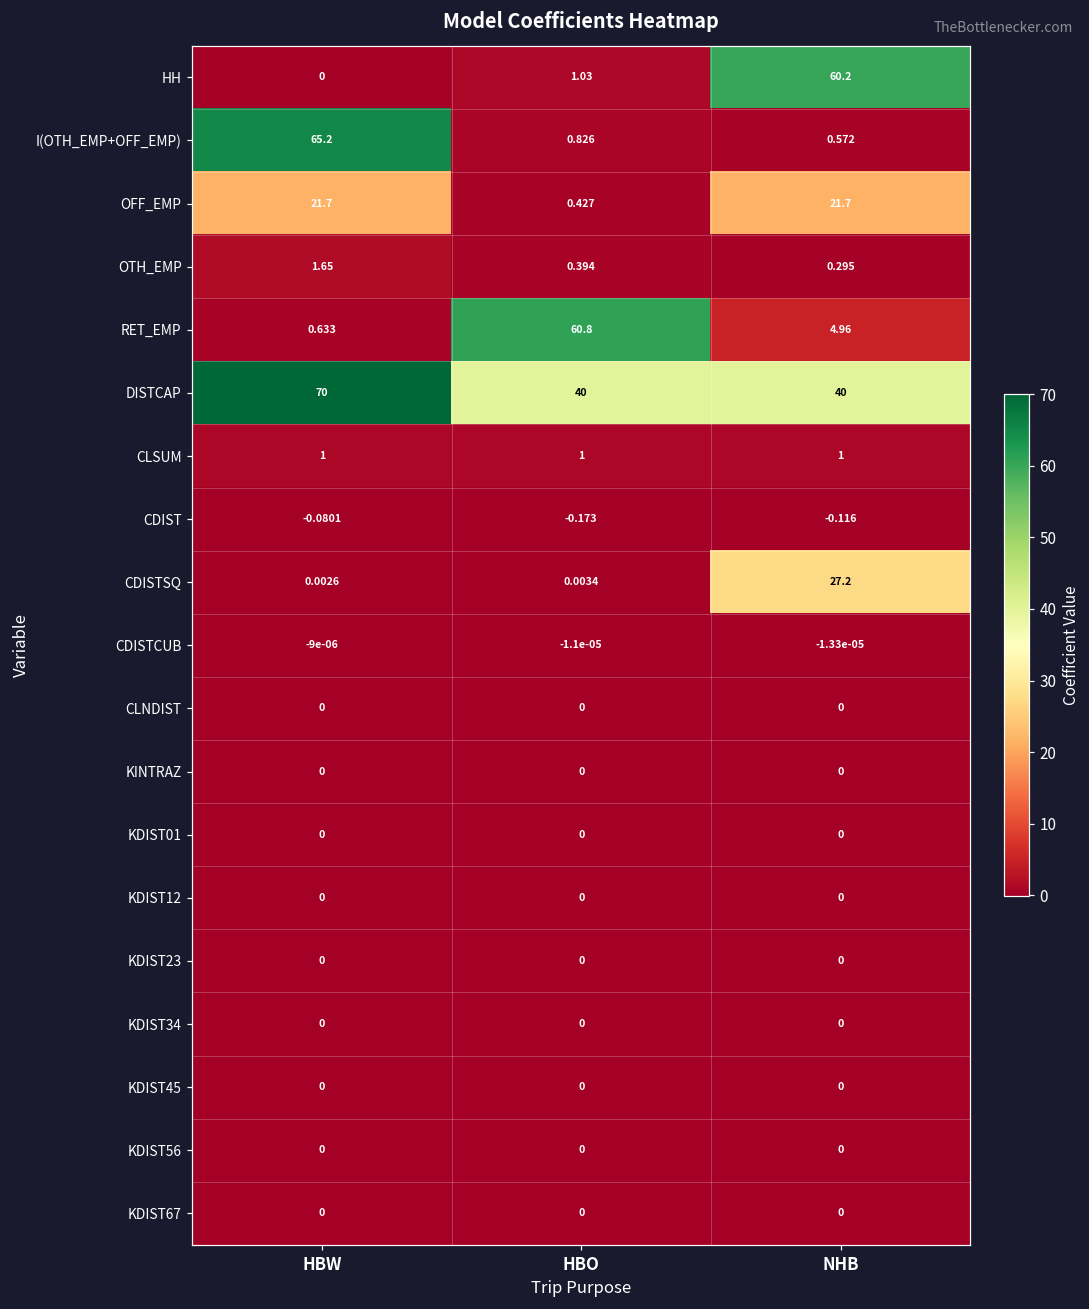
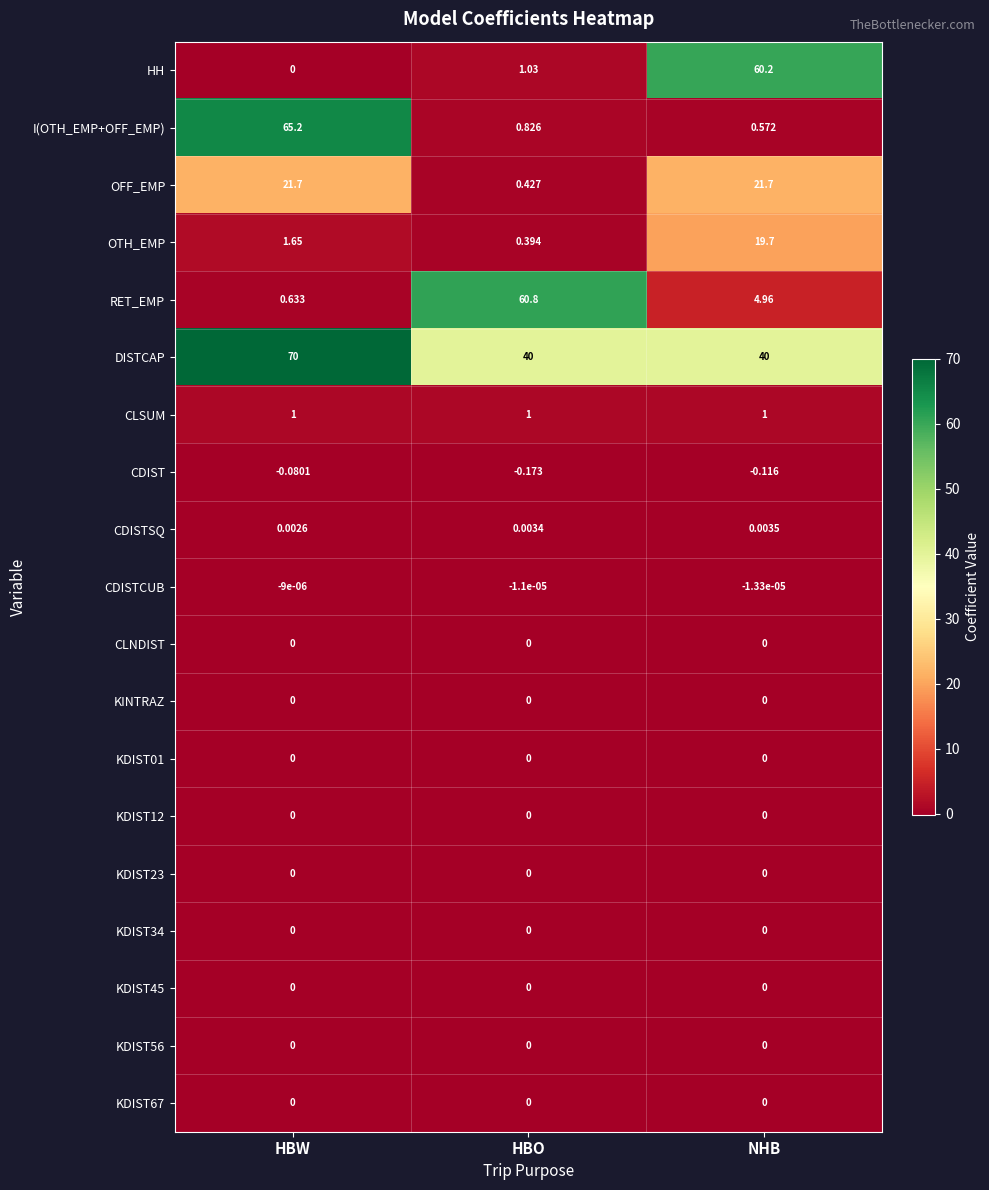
  {
    "HH": {
      "HBW": "0",
      "HBO": "1.03",
      "NHB": "60.2"
    },
    "I(OTH_EMP+OFF_EMP)": {
      "HBW": "65.2",
      "HBO": "0.826",
      "NHB": "0.572"
    },
    "OFF_EMP": {
      "HBW": "21.7",
      "HBO": "0.427",
      "NHB": "21.7"
    },
    "OTH_EMP": {
      "HBW": "1.65",
      "HBO": "0.394",
-     "NHB": "0.295"
+     "NHB": "19.7"
    },
    "RET_EMP": {
      "HBW": "0.633",
      "HBO": "60.8",
      "NHB": "4.96"
    },
    "DISTCAP": {
      "HBW": "70",
      "HBO": "40",
      "NHB": "40"
    },
    "CLSUM": {
      "HBW": "1",
      "HBO": "1",
      "NHB": "1"
    },
    "CDIST": {
      "HBW": "-0.0801",
      "HBO": "-0.173",
      "NHB": "-0.116"
    },
    "CDISTSQ": {
      "HBW": "0.0026",
      "HBO": "0.0034",
-     "NHB": "27.2"
+     "NHB": "0.0035"
    },
    "CDISTCUB": {
      "HBW": "-9e-06",
      "HBO": "-1.1e-05",
      "NHB": "-1.33e-05"
    },
    "CLNDIST": {
      "HBW": "0",
      "HBO": "0",
      "NHB": "0"
    },
    "KINTRAZ": {
      "HBW": "0",
      "HBO": "0",
      "NHB": "0"
    },
    "KDIST01": {
      "HBW": "0",
      "HBO": "0",
      "NHB": "0"
    },
    "KDIST12": {
      "HBW": "0",
      "HBO": "0",
      "NHB": "0"
    },
    "KDIST23": {
      "HBW": "0",
      "HBO": "0",
      "NHB": "0"
    },
    "KDIST34": {
      "HBW": "0",
      "HBO": "0",
      "NHB": "0"
    },
    "KDIST45": {
      "HBW": "0",
      "HBO": "0",
      "NHB": "0"
    },
    "KDIST56": {
      "HBW": "0",
      "HBO": "0",
      "NHB": "0"
    },
    "KDIST67": {
      "HBW": "0",
      "HBO": "0",
      "NHB": "0"
    }
  }
